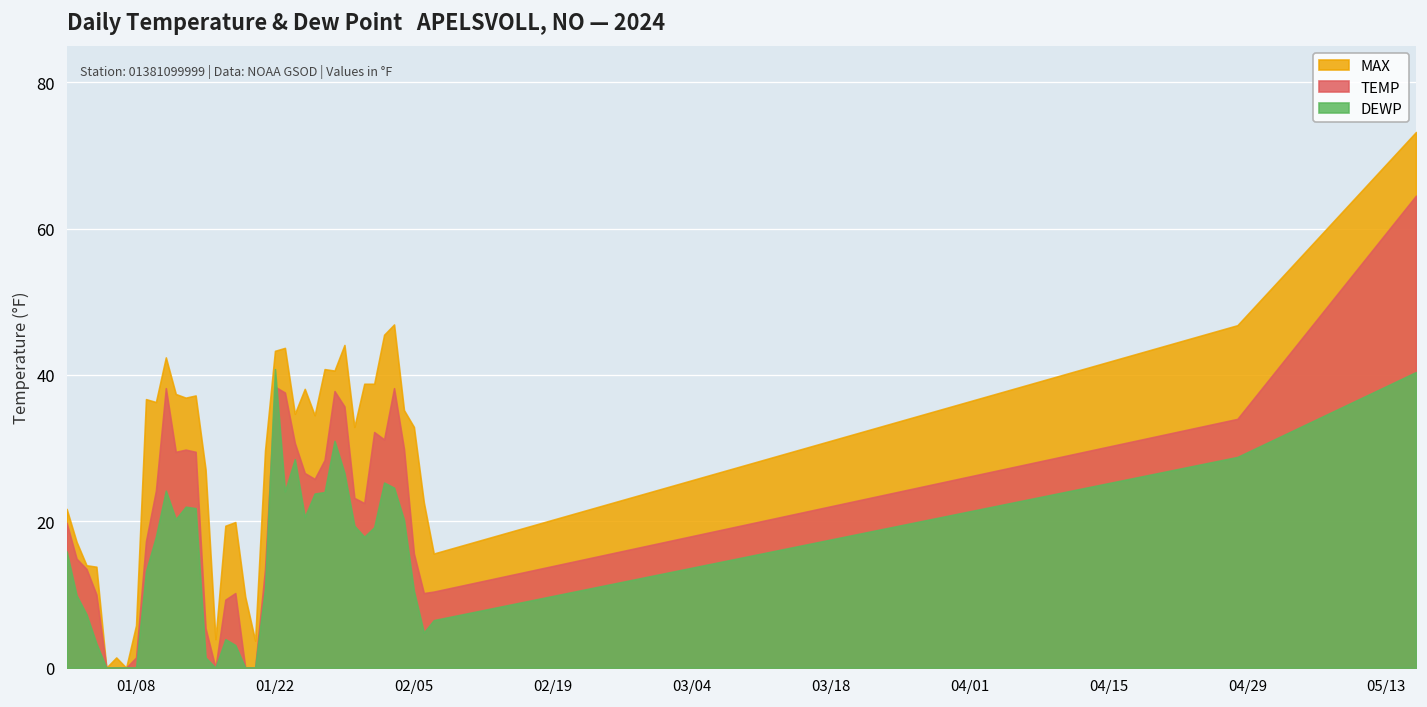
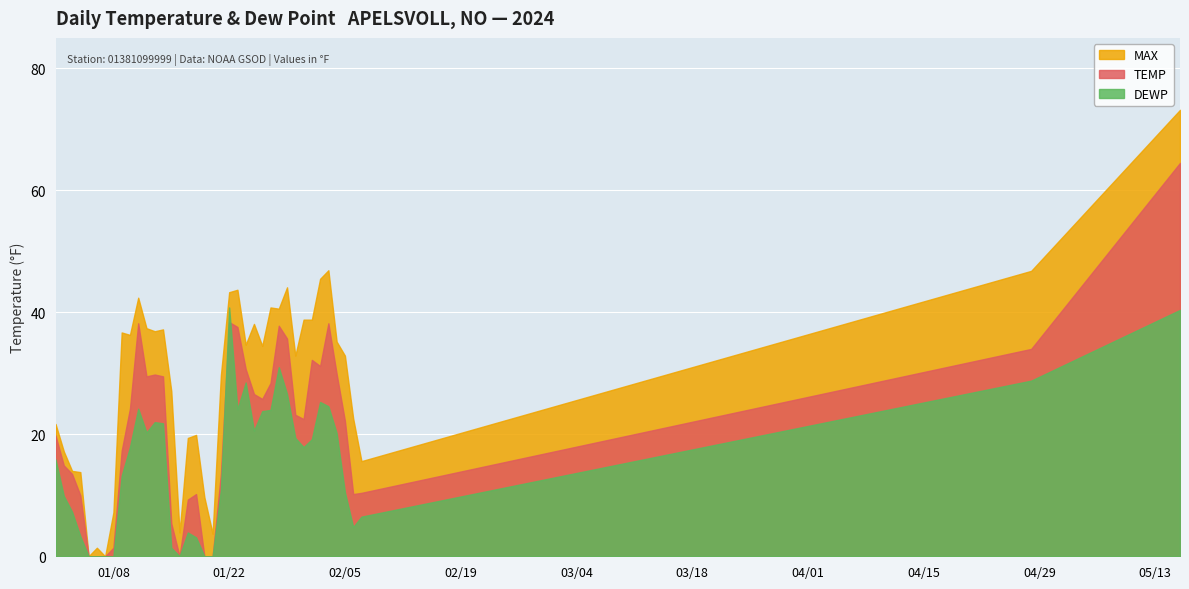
  {
    "MAX": {
-     "01/08": 6,
+     "01/08": 7,
      "01/22": 43,
      "02/05": 33
    },
    "TEMP": {
      "01/08": 1,
      "01/22": 38,
-     "02/05": 16
+     "02/05": 22
    },
    "DEWP": {
      "01/08": 0,
      "01/22": 41,
      "02/05": 11
    }
  }
